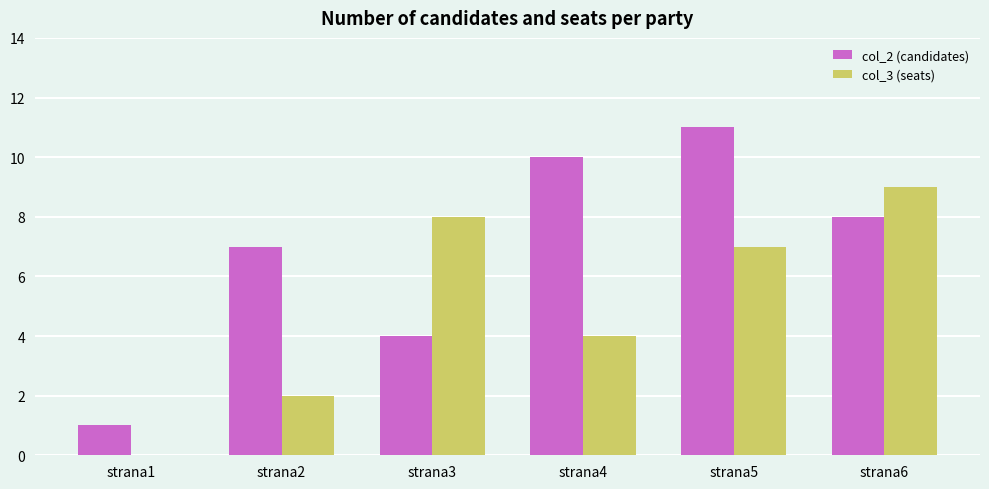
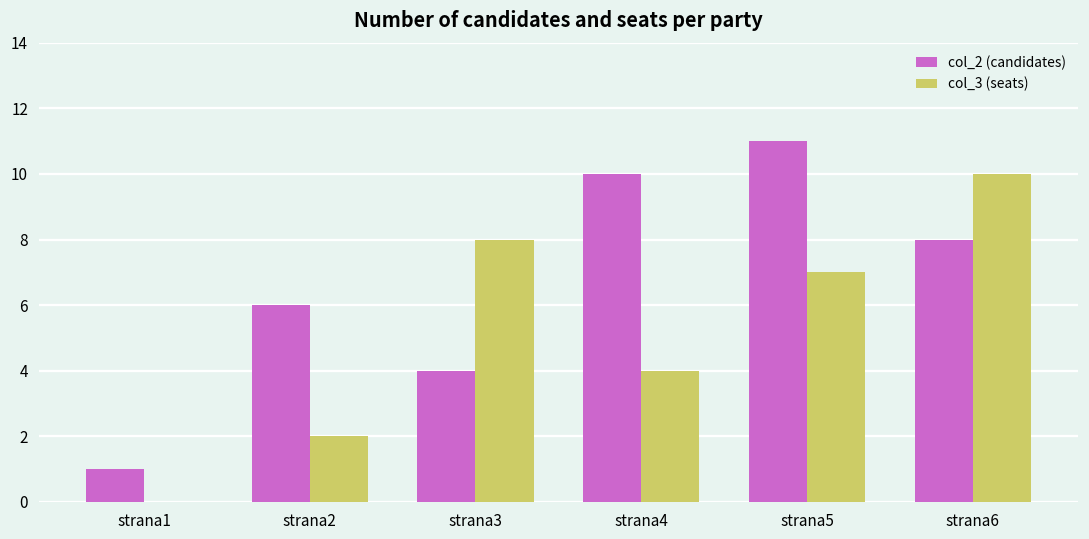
  {
    "col_2 (candidates)": {
      "strana1": 1,
-     "strana2": 7,
+     "strana2": 6,
      "strana3": 4,
      "strana4": 10,
      "strana5": 11,
      "strana6": 8
    },
    "col_3 (seats)": {
      "strana1": 0,
      "strana2": 2,
      "strana3": 8,
      "strana4": 4,
      "strana5": 7,
-     "strana6": 9
+     "strana6": 10
    }
  }
